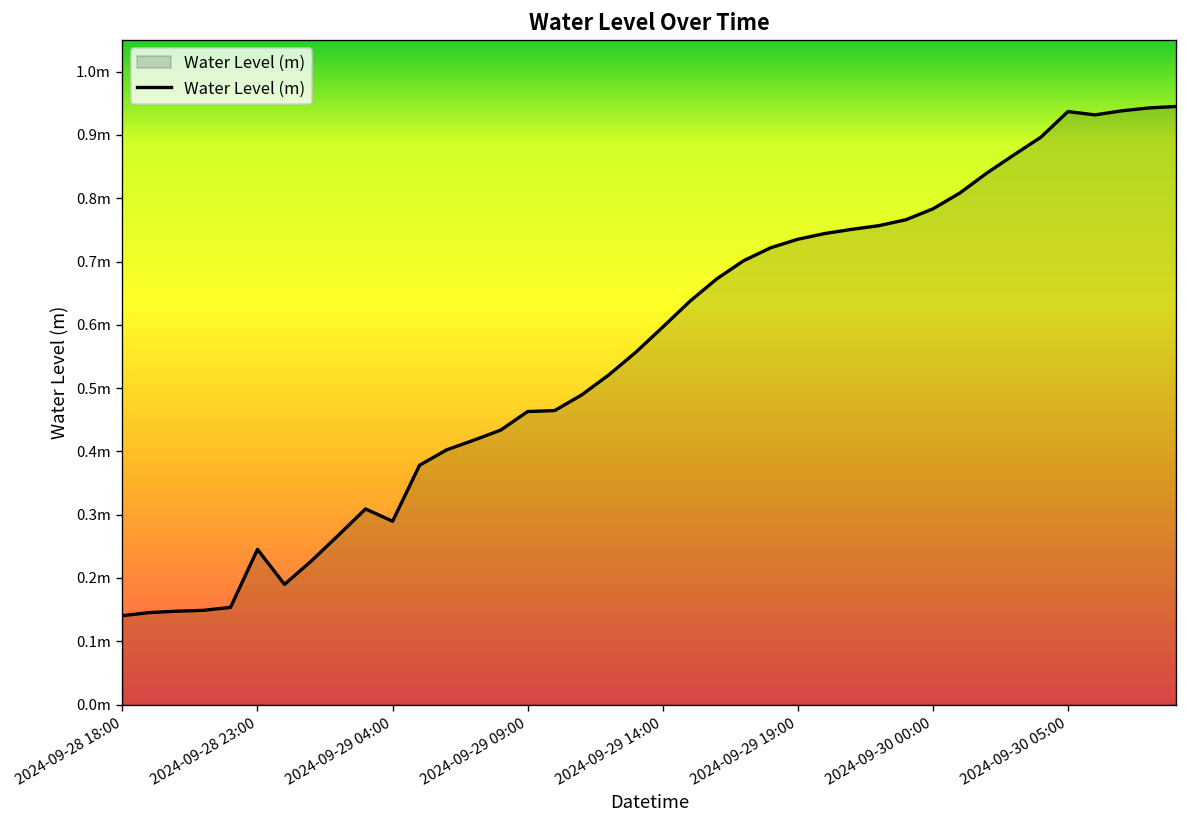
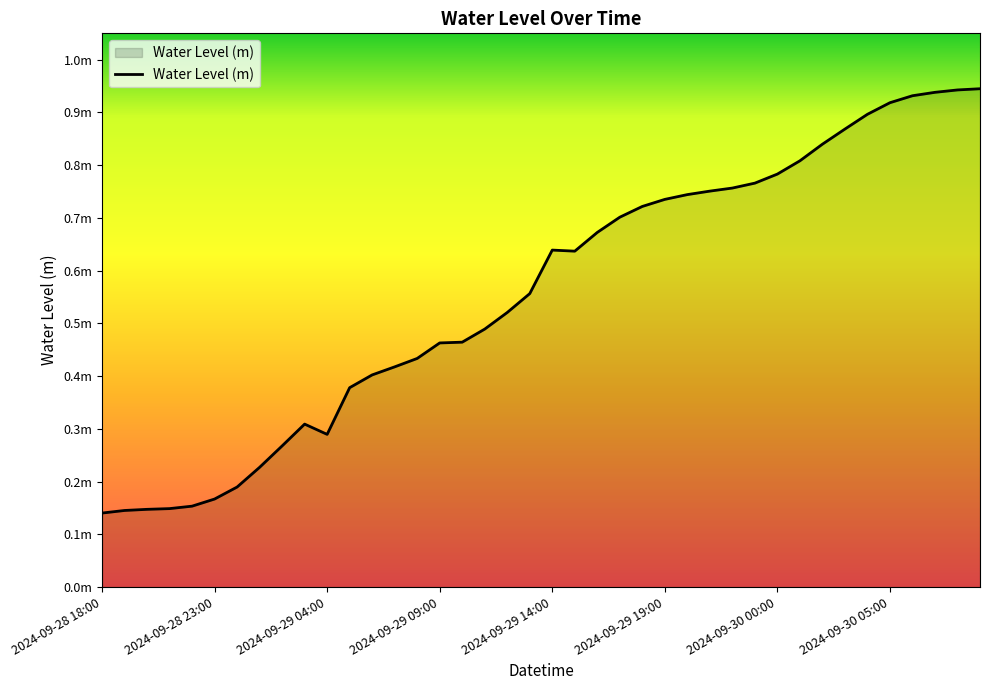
  {
    "2024-09-28 18:00": "0.14m",
-   "2024-09-28 23:00": "0.25m",
+   "2024-09-28 23:00": "0.17m",
    "2024-09-29 04:00": "0.29m",
    "2024-09-29 09:00": "0.46m",
-   "2024-09-29 14:00": "0.60m",
+   "2024-09-29 14:00": "0.64m",
    "2024-09-29 19:00": "0.74m",
    "2024-09-30 00:00": "0.78m",
-   "2024-09-30 05:00": "0.94m"
+   "2024-09-30 05:00": "0.92m"
  }
